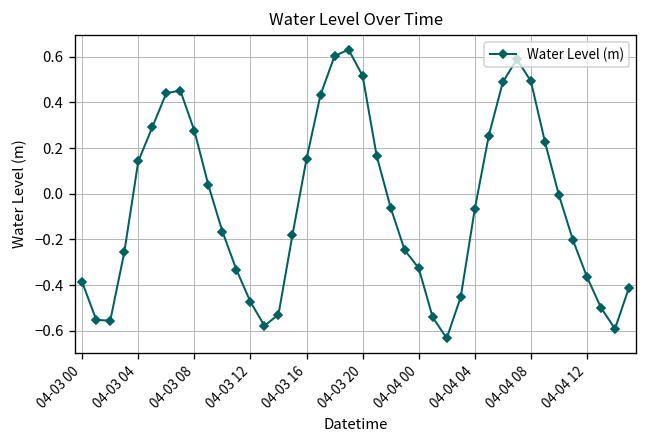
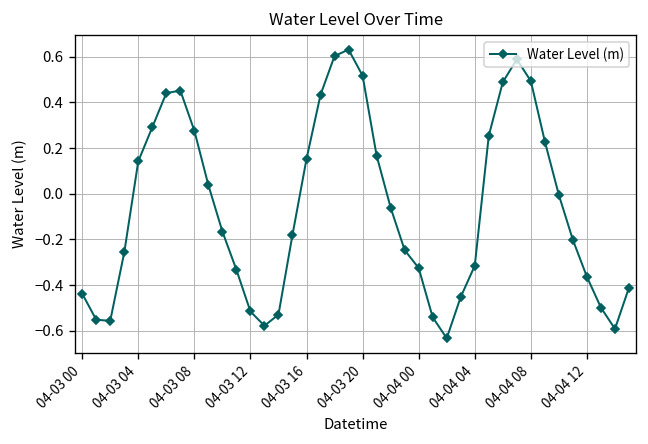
  {
-   "04-03 00": -0.39,
+   "04-03 00": -0.44,
    "04-03 04": 0.14,
    "04-03 08": 0.28,
-   "04-03 12": -0.47,
+   "04-03 12": -0.52,
    "04-03 16": 0.15,
    "04-03 20": 0.52,
    "04-04 00": -0.33,
-   "04-04 04": -0.07,
+   "04-04 04": -0.32,
    "04-04 08": 0.49,
    "04-04 12": -0.36
  }
